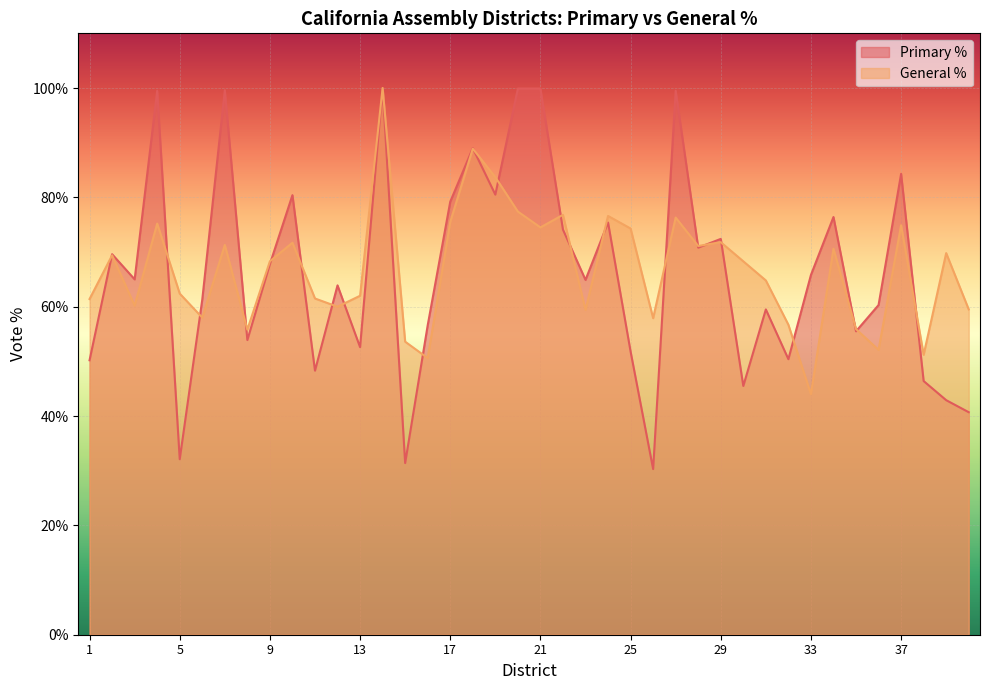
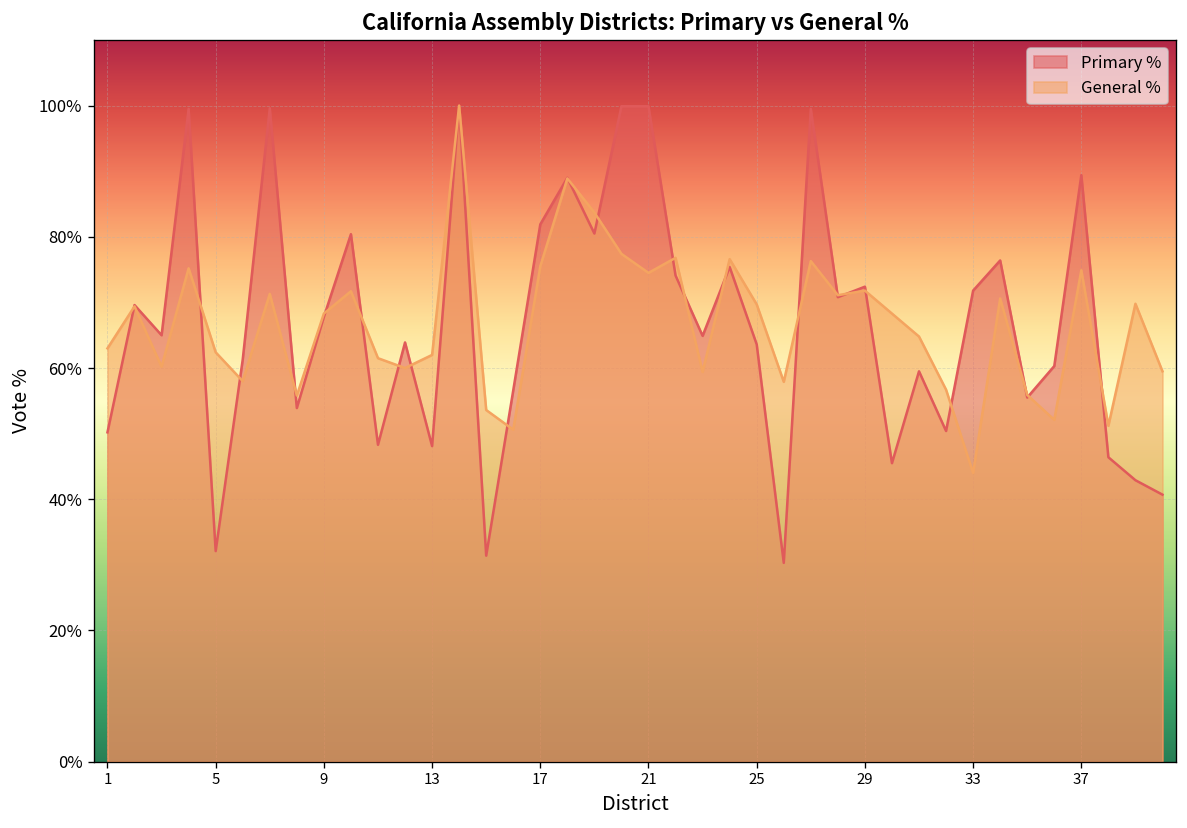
  {
    "Primary %": {
      "1": "50%",
      "5": "32%",
      "9": "68%",
-     "13": "53%",
-     "17": "79%",
+     "13": "48%",
+     "17": "82%",
      "21": "100%",
-     "25": "52%",
+     "25": "64%",
      "29": "72%",
-     "33": "66%",
-     "37": "84%"
+     "33": "72%",
+     "37": "89%"
    },
    "General %": {
-     "1": "61%",
+     "1": "63%",
      "5": "62%",
      "9": "68%",
      "13": "62%",
      "17": "76%",
      "21": "75%",
-     "25": "74%",
+     "25": "70%",
      "29": "72%",
      "33": "44%",
      "37": "75%"
    }
  }
